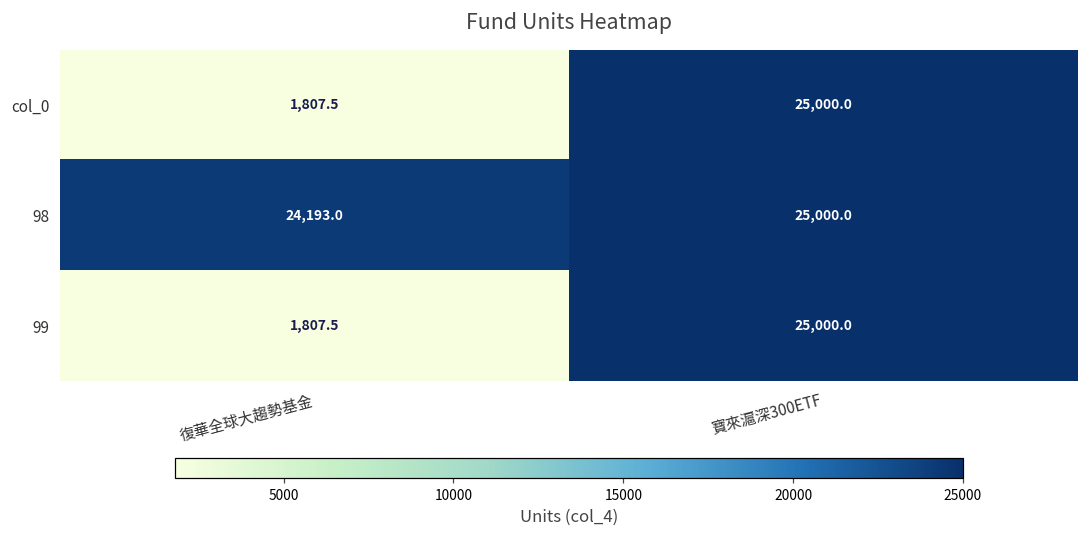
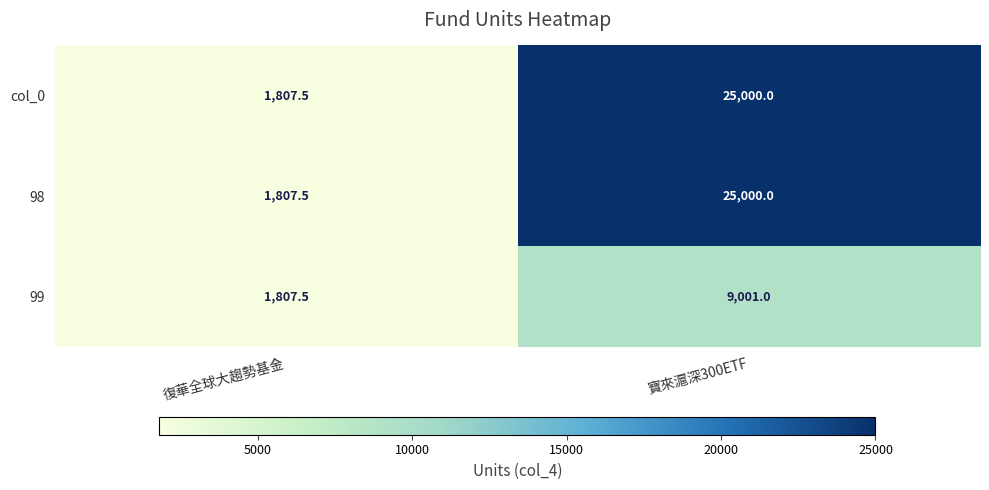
  {
    "col_0": {
      "復華全球大趨勢基金": "1,807.5",
      "寶來滬深300ETF": "25,000.0"
    },
    "98": {
-     "復華全球大趨勢基金": "24,193.0",
+     "復華全球大趨勢基金": "1,807.5",
      "寶來滬深300ETF": "25,000.0"
    },
    "99": {
      "復華全球大趨勢基金": "1,807.5",
-     "寶來滬深300ETF": "25,000.0"
+     "寶來滬深300ETF": "9,001.0"
    }
  }
